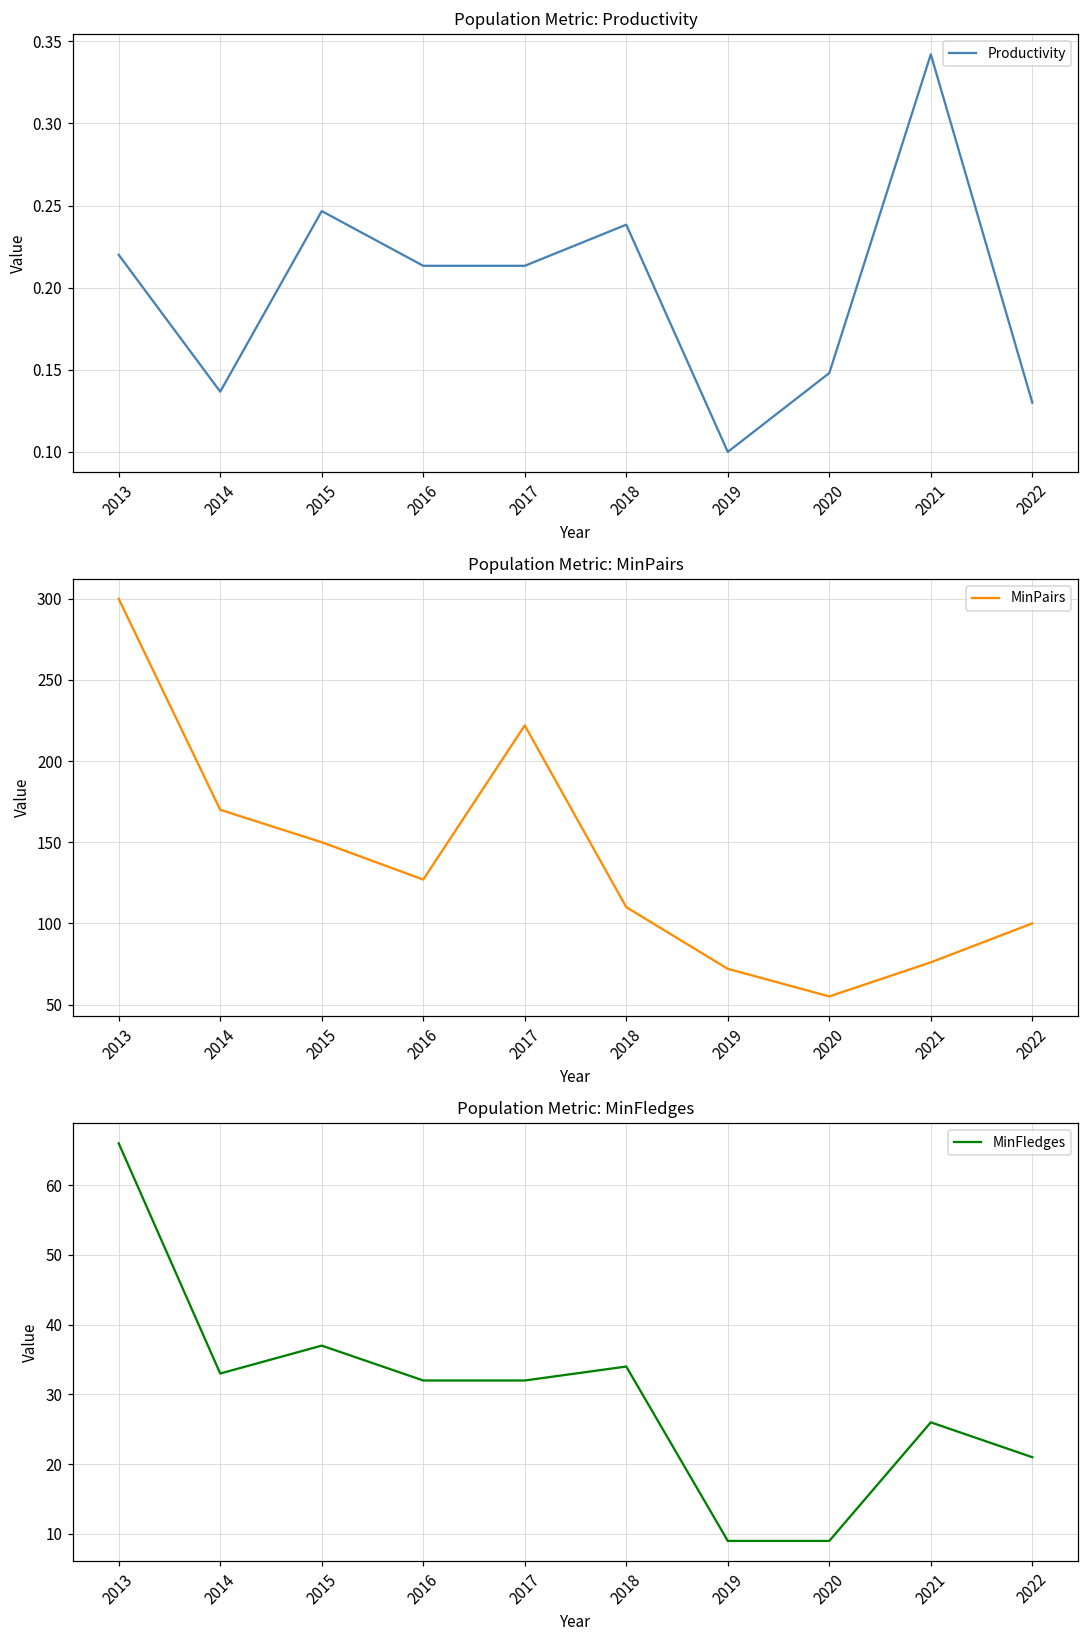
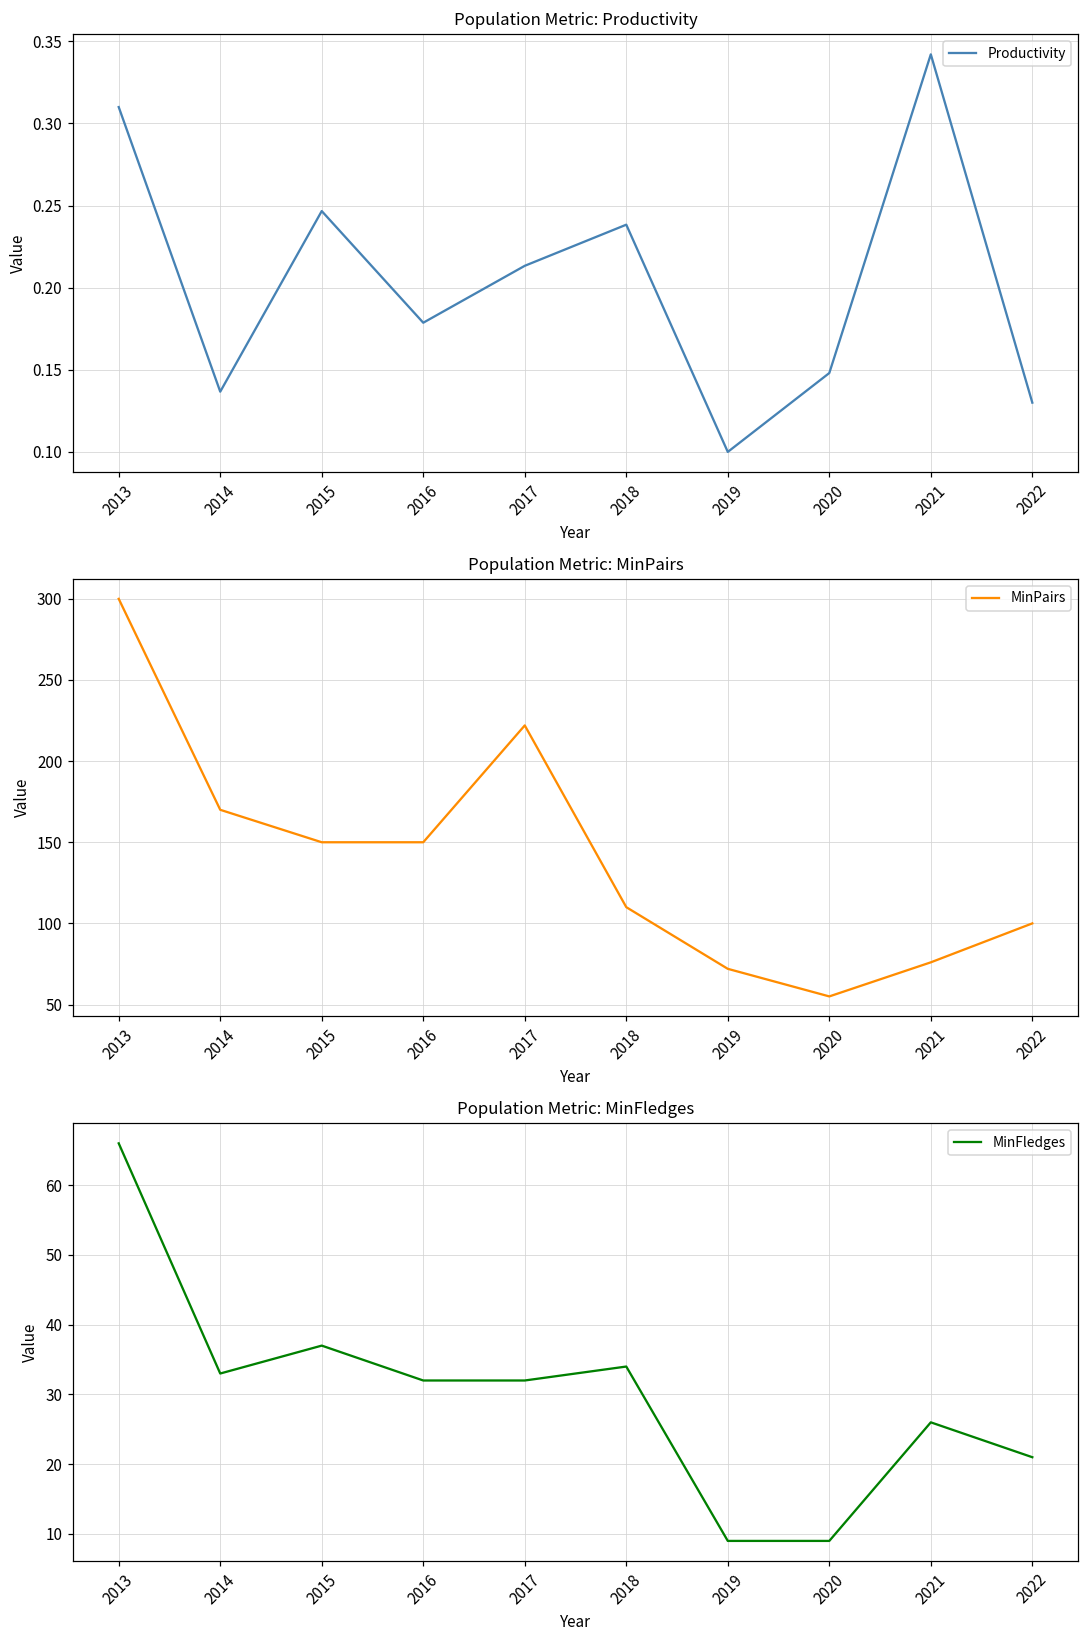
  {
    "Population Metric: Productivity": {
-     "2013": 0.22,
+     "2013": 0.31,
      "2014": 0.137,
      "2015": 0.247,
-     "2016": 0.213,
+     "2016": 0.179,
      "2017": 0.213,
      "2018": 0.238,
      "2019": 0.100,
      "2020": 0.148,
      "2021": 0.342,
      "2022": 0.130
    },
    "Population Metric: MinPairs": {
      "2013": 300,
      "2014": 170,
      "2015": 150,
-     "2016": 127,
+     "2016": 150,
      "2017": 222,
      "2018": 110,
      "2019": 72,
      "2020": 55,
      "2021": 76,
      "2022": 100
    },
    "Population Metric: MinFledges": {
      "2013": 66,
      "2014": 33,
      "2015": 37,
      "2016": 32,
      "2017": 32,
      "2018": 34,
      "2019": 9,
      "2020": 9,
      "2021": 26,
      "2022": 21
    }
  }
